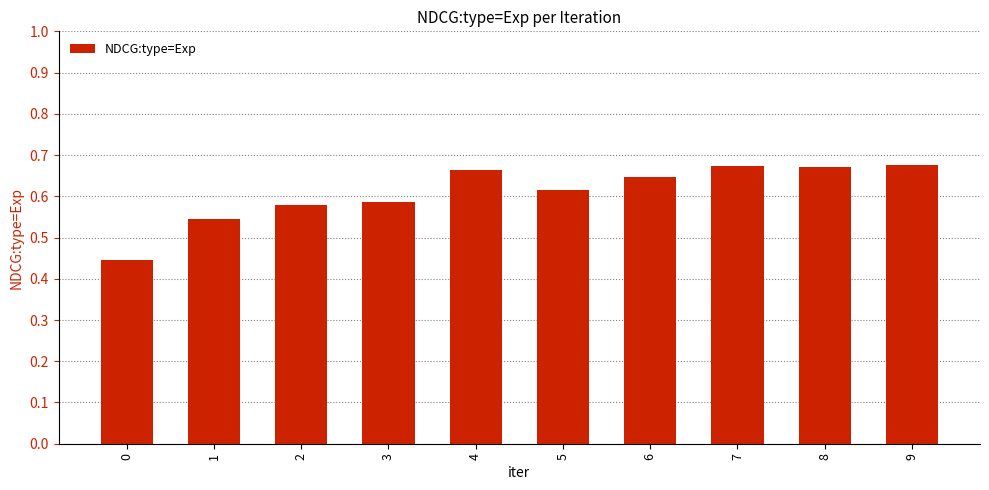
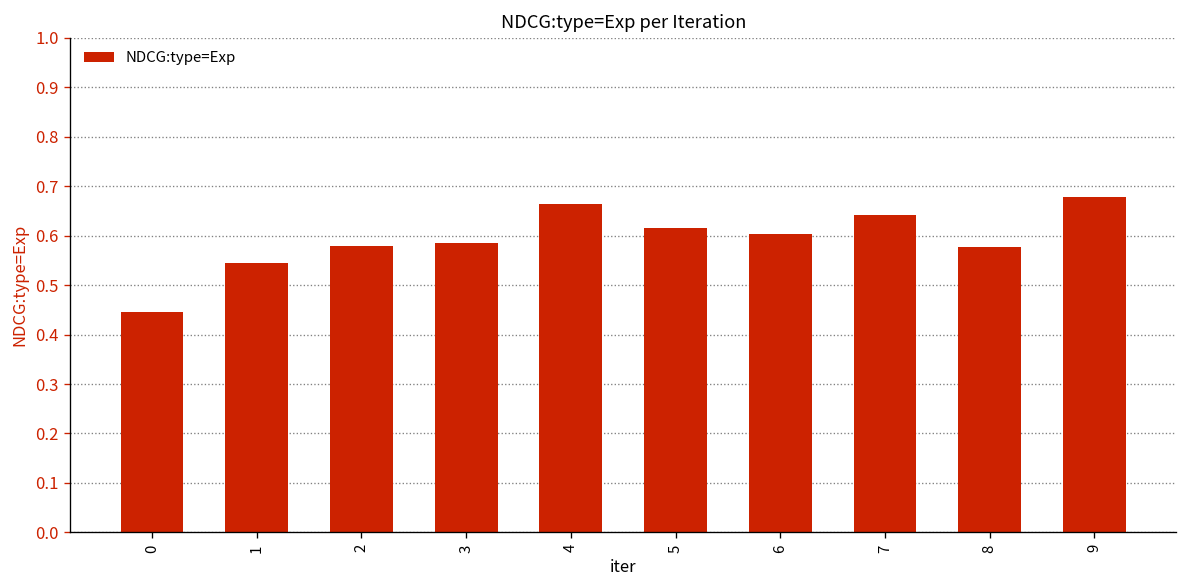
  {
    "0": 0.45,
    "1": 0.54,
    "2": 0.58,
    "3": 0.59,
    "4": 0.66,
    "5": 0.61,
-   "6": 0.65,
-   "7": 0.67,
-   "8": 0.67,
+   "6": 0.60,
+   "7": 0.64,
+   "8": 0.58,
    "9": 0.68
  }
